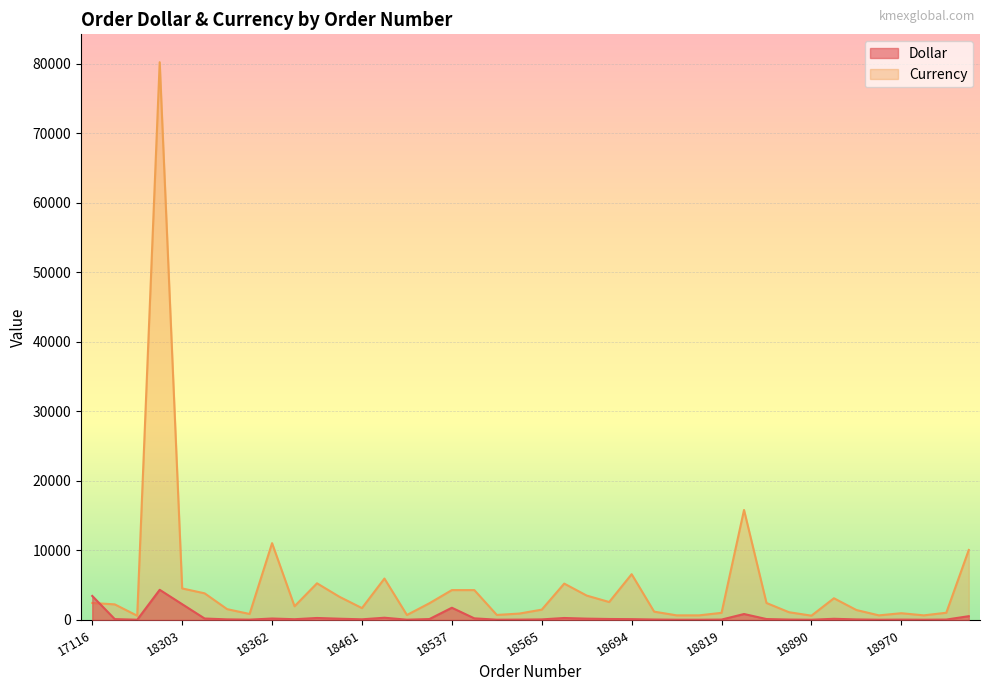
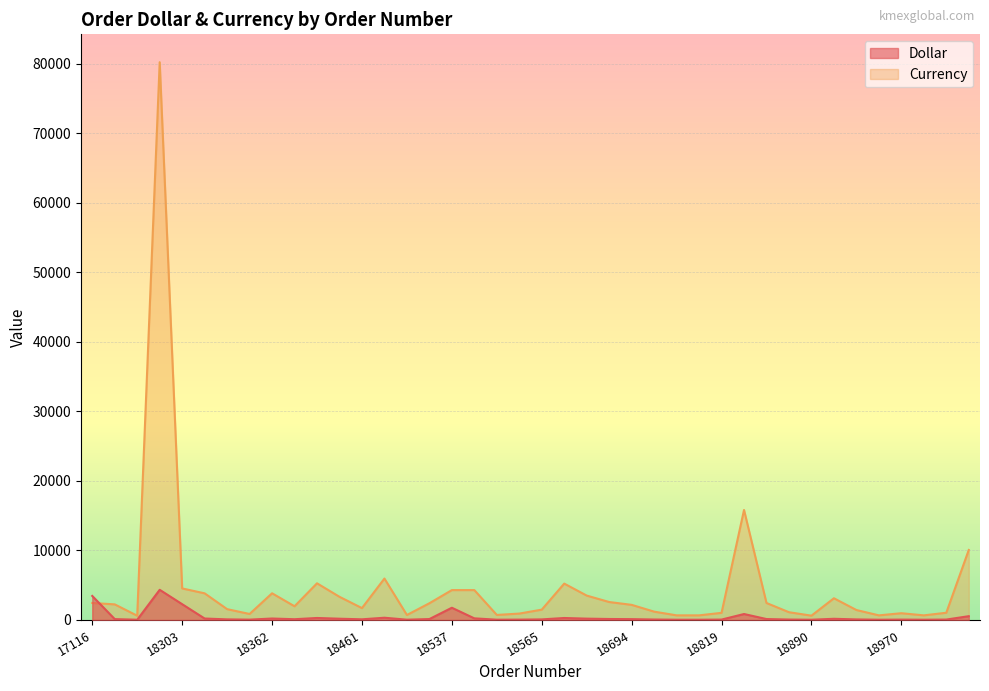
  {
    "Currency": {
      "17116": 2000,
      "18303": 5000,
-     "18362": 11000,
+     "18362": 4000,
      "18461": 2000,
      "18537": 4000,
      "18565": 1000,
-     "18694": 7000,
+     "18694": 2000,
      "18819": 1000,
      "18890": 1000,
      "18970": 1000
    },
    "Dollar": {
      "17116": 3000,
      "18303": 2000,
      "18362": 0,
      "18461": 0,
      "18537": 2000,
      "18565": 0,
      "18694": 0,
      "18819": 0,
      "18890": 0,
      "18970": 0
    }
  }
